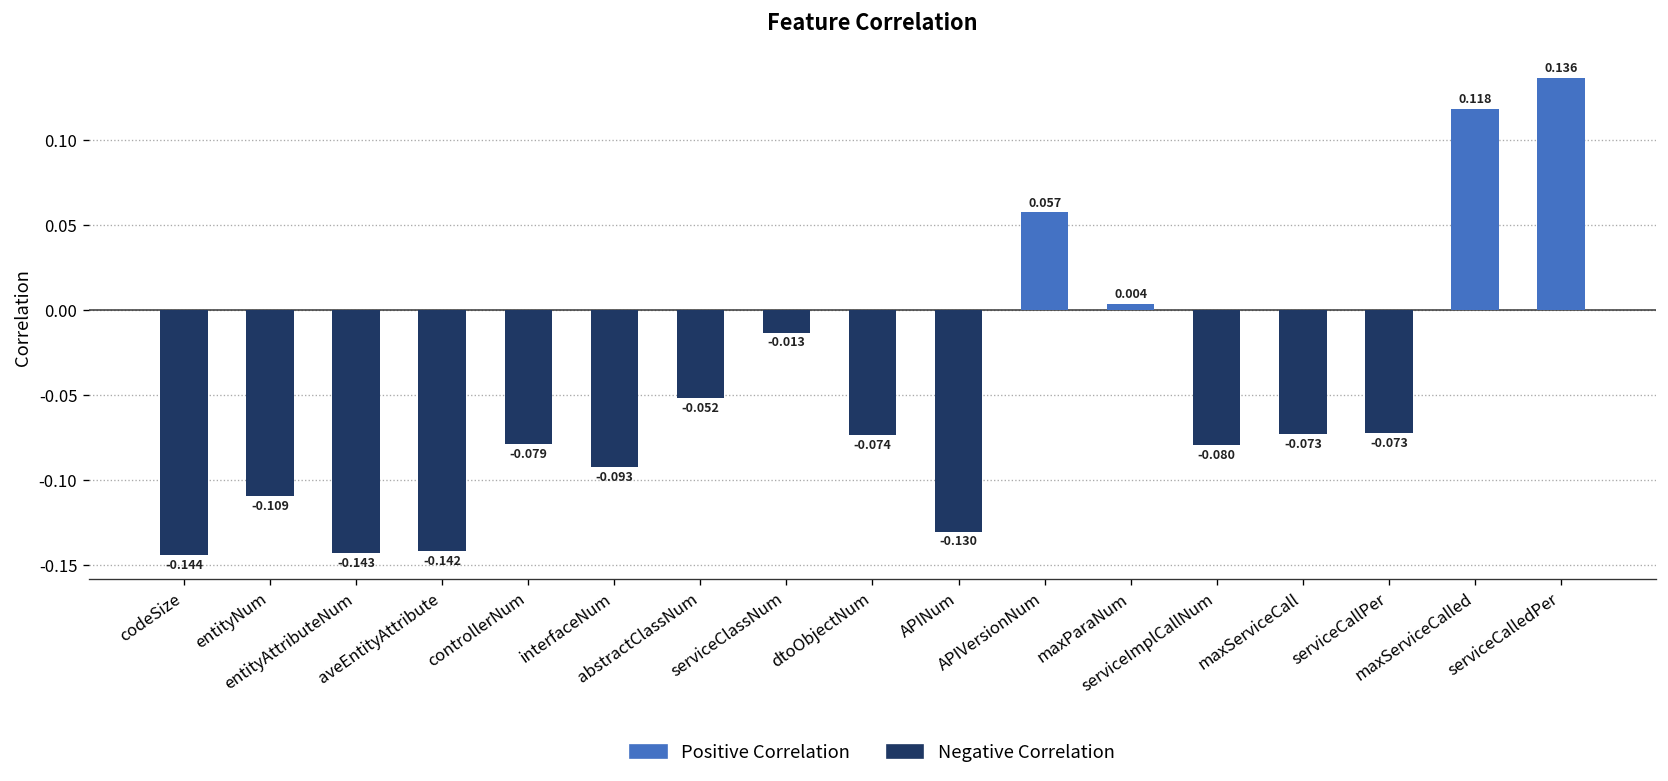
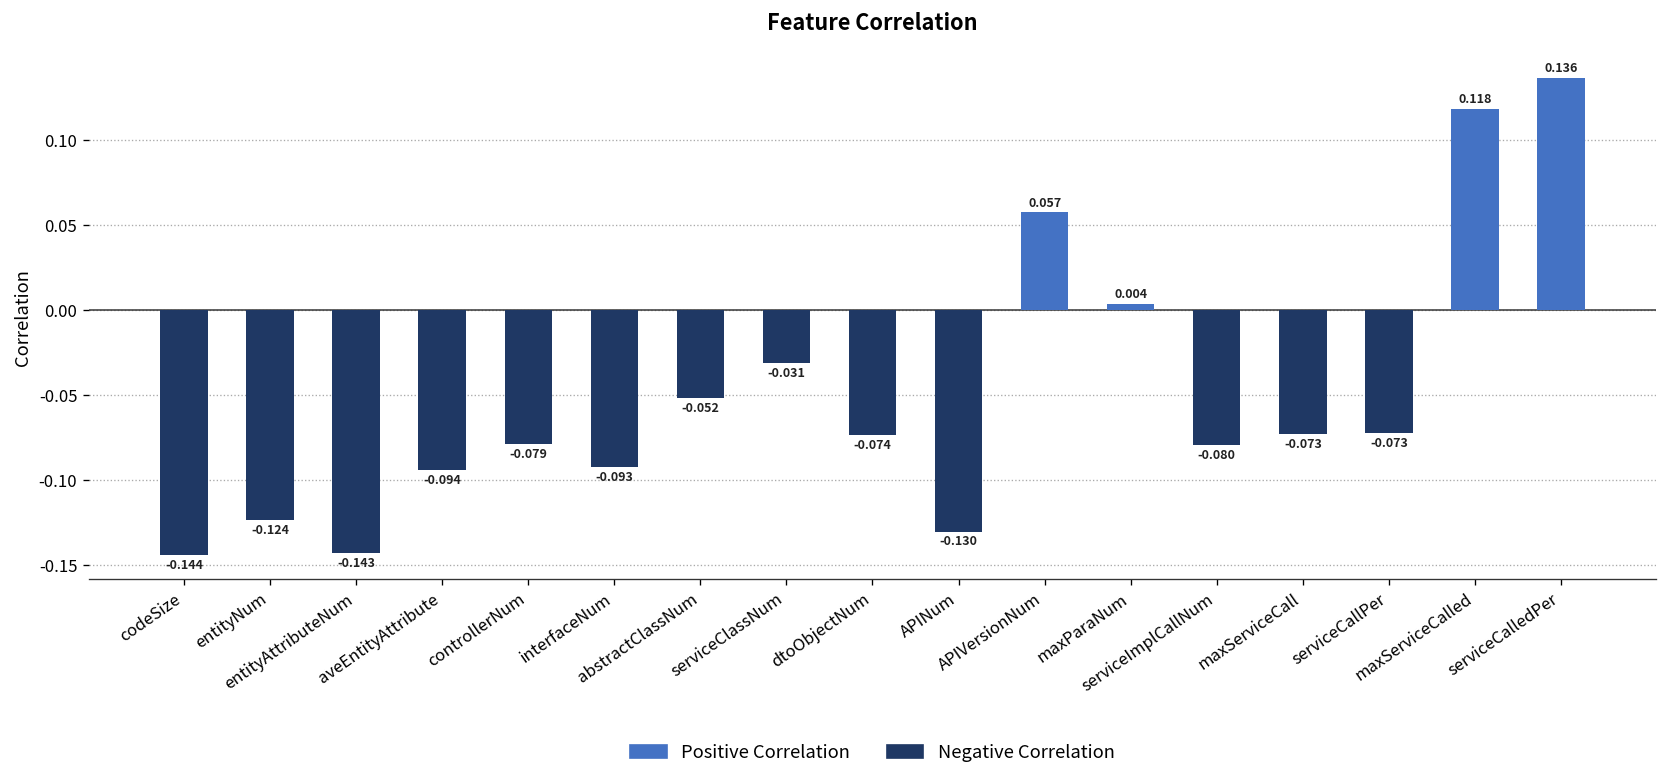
  {
    "codeSize": -0.144,
-   "entityNum": -0.109,
+   "entityNum": -0.124,
    "entityAttributeNum": -0.143,
-   "aveEntityAttribute": -0.142,
+   "aveEntityAttribute": -0.094,
    "controllerNum": -0.079,
    "interfaceNum": -0.093,
    "abstractClassNum": -0.052,
-   "serviceClassNum": -0.013,
+   "serviceClassNum": -0.031,
    "dtoObjectNum": -0.074,
    "APINum": -0.130,
    "APIVersionNum": 0.057,
    "maxParaNum": 0.004,
    "serviceImplCallNum": -0.080,
    "maxServiceCall": -0.073,
    "serviceCallPer": -0.073,
    "maxServiceCalled": 0.118,
    "serviceCalledPer": 0.136
  }
